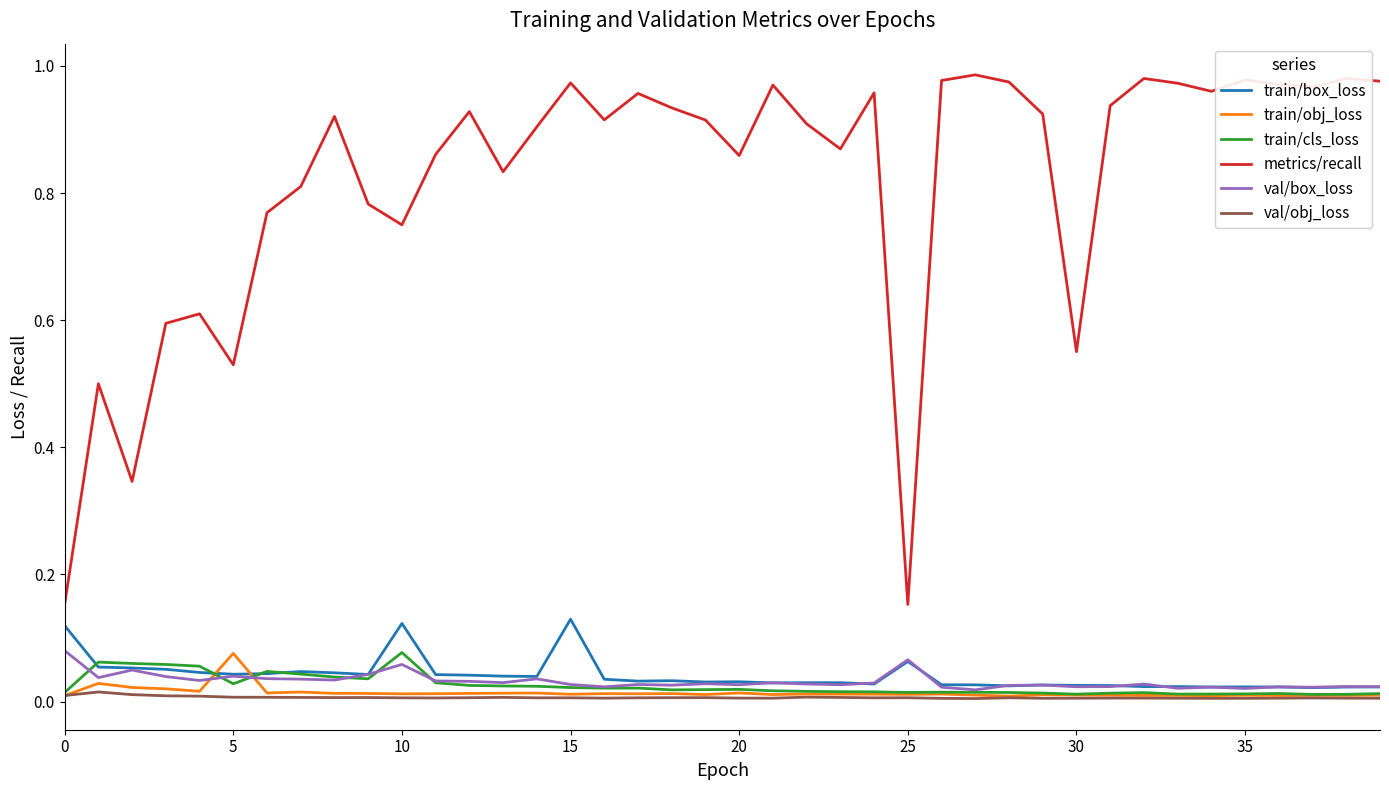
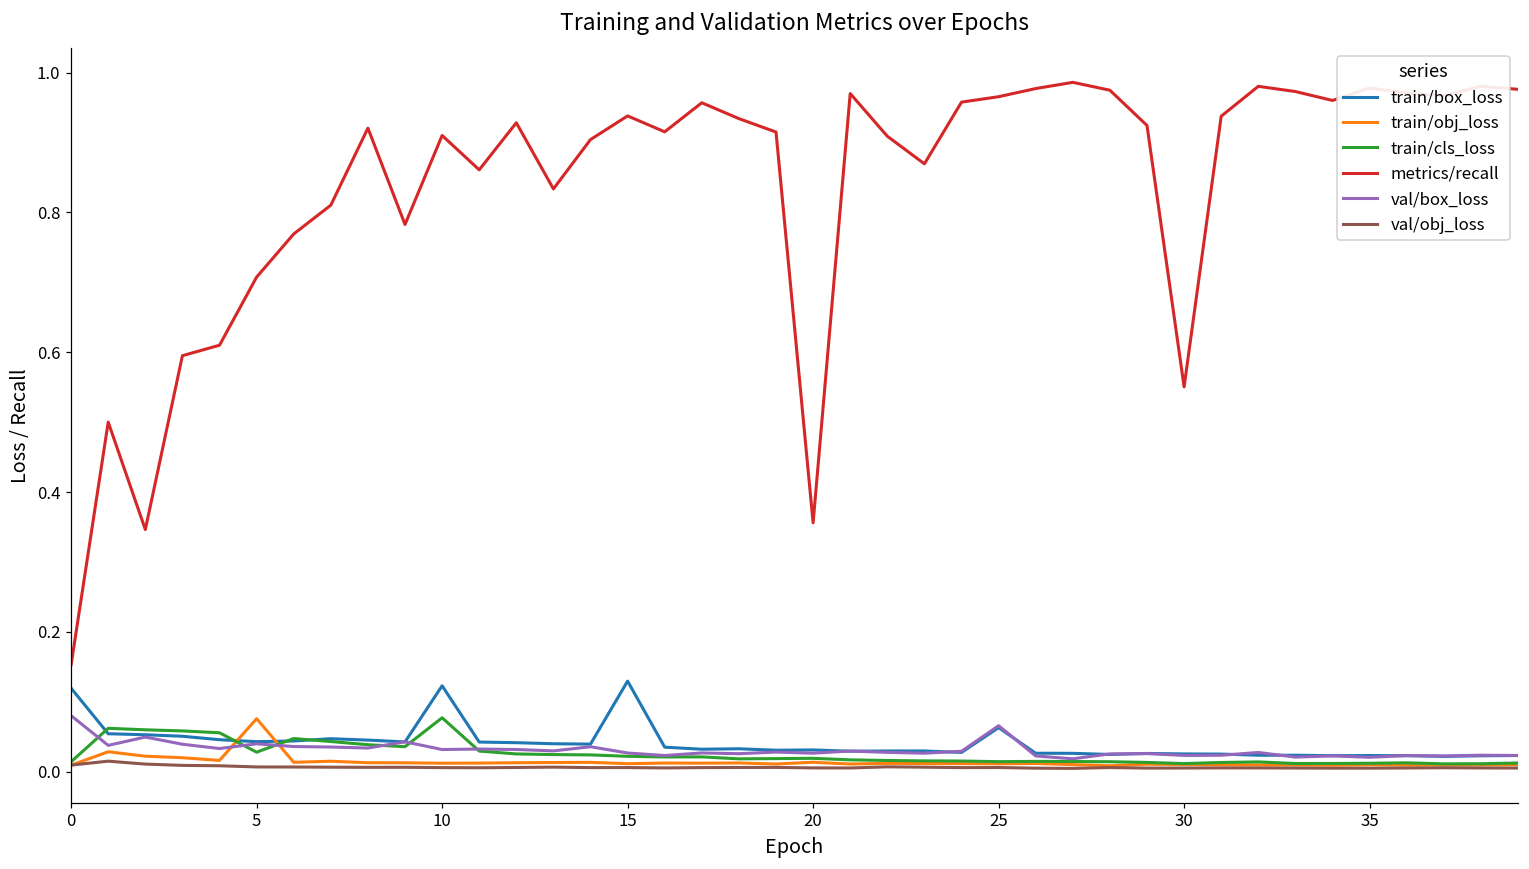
  {
    "train/box_loss": {
      "0": 0.12,
      "10": 0.12,
      "15": 0.13,
      "20": 0.03
    },
    "train/obj_loss": {
      "5": 0.08,
      "10": 0.01,
      "15": 0.01,
      "20": 0.01
    },
    "train/cls_loss": {
      "0": 0.01,
      "5": 0.03,
      "10": 0.08,
      "15": 0.02,
      "20": 0.02
    },
    "metrics/recall": {
      "0": 0.15,
-     "5": 0.53,
-     "10": 0.75,
-     "15": 0.97,
-     "20": 0.86,
-     "25": 0.15,
+     "5": 0.71,
+     "10": 0.91,
+     "15": 0.94,
+     "20": 0.36,
+     "25": 0.97,
      "30": 0.55
    },
    "val/box_loss": {
      "0": 0.08,
-     "10": 0.06,
+     "10": 0.03,
      "15": 0.03,
      "20": 0.03
    },
    "val/obj_loss": {
      "5": 0.01,
      "10": 0.01,
      "15": 0.01,
      "20": 0.01,
      "25": 0.01,
      "30": 0.01,
      "35": 0.01
    }
  }
